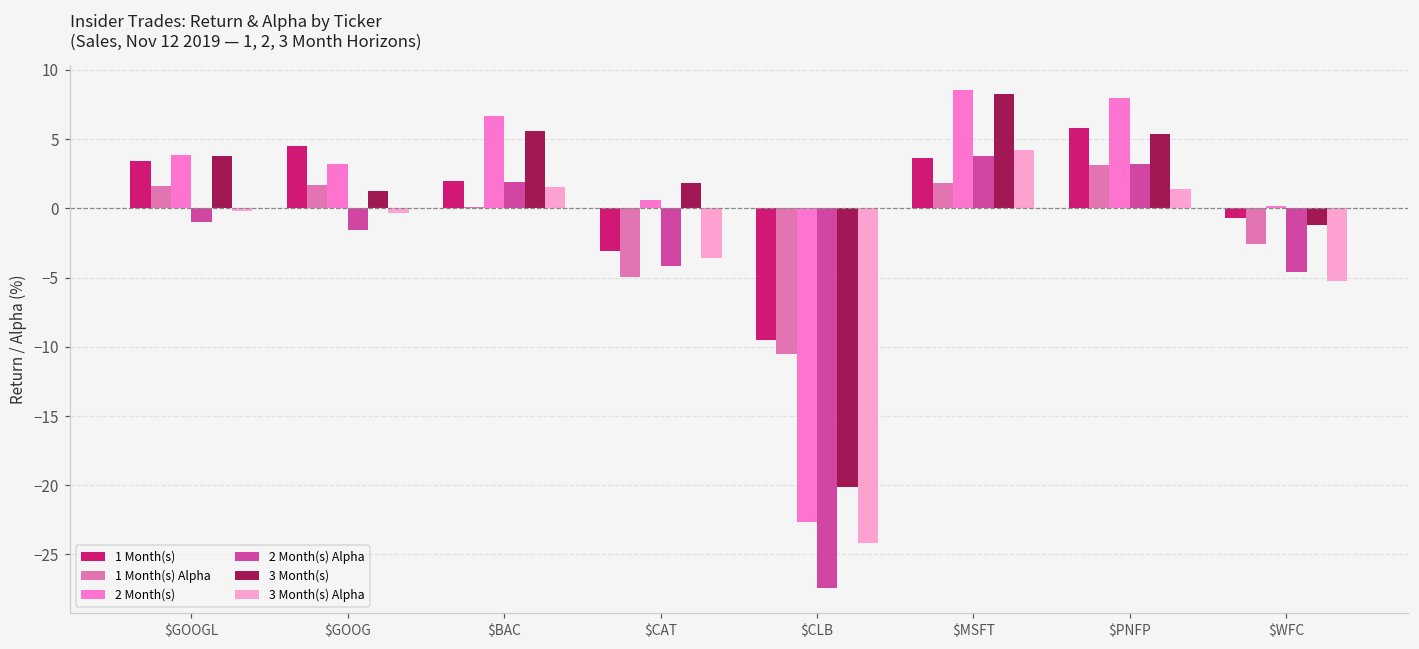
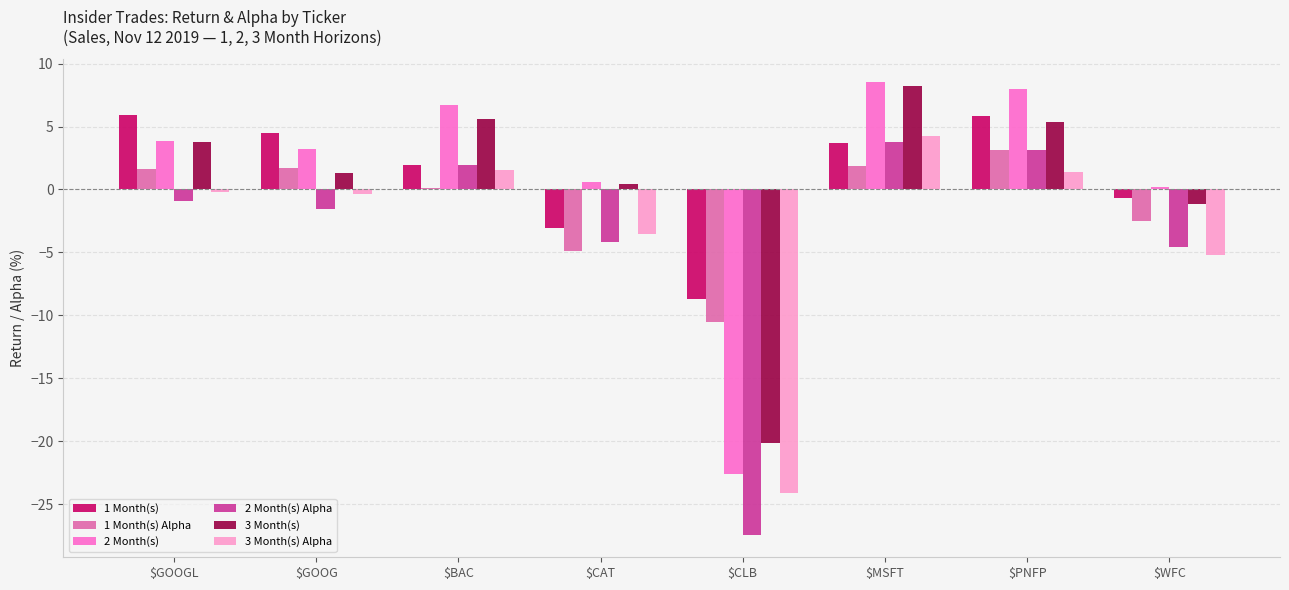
  {
    "1 Month(s)": {
-     "$GOOGL": 3.4,
+     "$GOOGL": 5.9,
      "$GOOG": 4.5,
      "$BAC": 2.0,
      "$CAT": -3.1,
-     "$CLB": -9.5,
+     "$CLB": -8.7,
      "$MSFT": 3.7,
      "$PNFP": 5.8,
      "$WFC": -0.7
    },
    "3 Month(s)": {
      "$GOOGL": 3.8,
      "$GOOG": 1.3,
      "$BAC": 5.6,
-     "$CAT": 1.9,
+     "$CAT": 0.4,
      "$CLB": -20.1,
      "$MSFT": 8.2,
      "$PNFP": 5.4,
      "$WFC": -1.2
    }
  }
